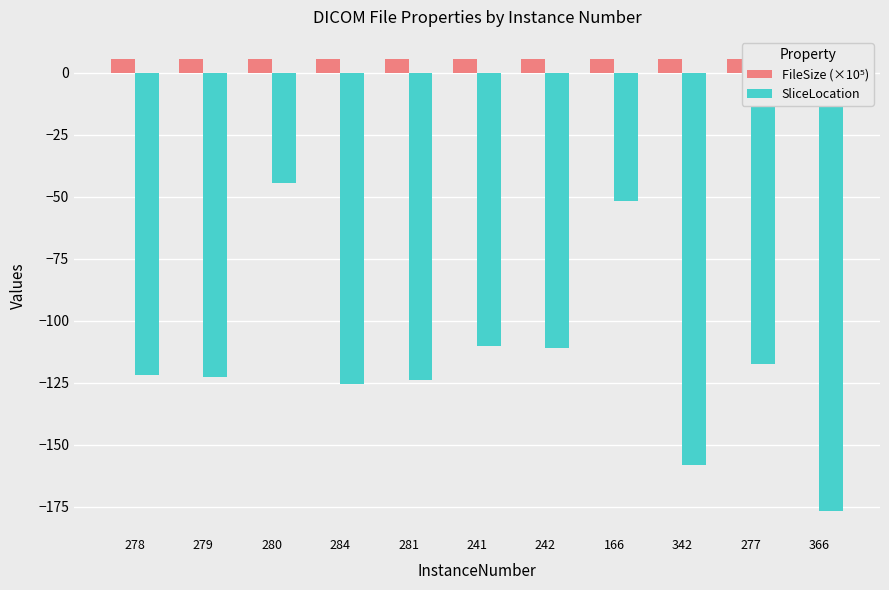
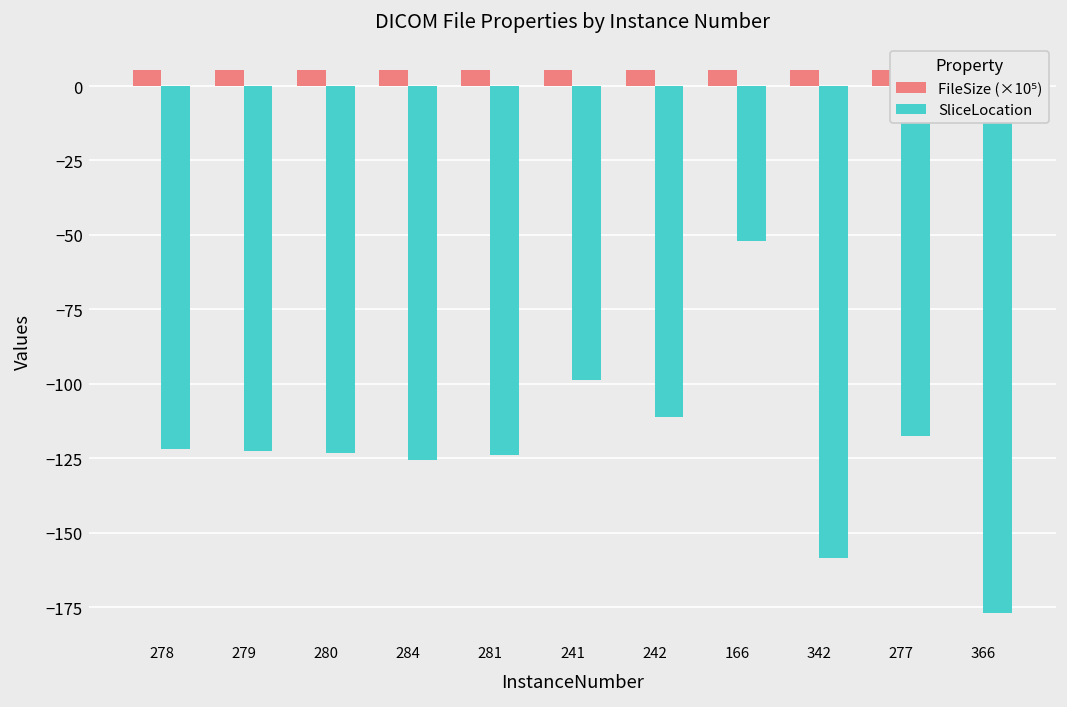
  {
    "FileSize (×10⁵)": {
      "278": 5,
      "279": 5,
      "280": 5,
      "284": 5,
      "281": 5,
      "241": 5,
      "242": 5,
      "166": 5,
      "342": 5,
      "277": 5
    },
    "SliceLocation": {
      "278": -122,
      "279": -123,
-     "280": -45,
+     "280": -123,
      "284": -126,
      "281": -124,
-     "241": -110,
+     "241": -99,
      "242": -111,
      "166": -52,
      "342": -158,
      "277": -118,
      "366": -177
    }
  }
